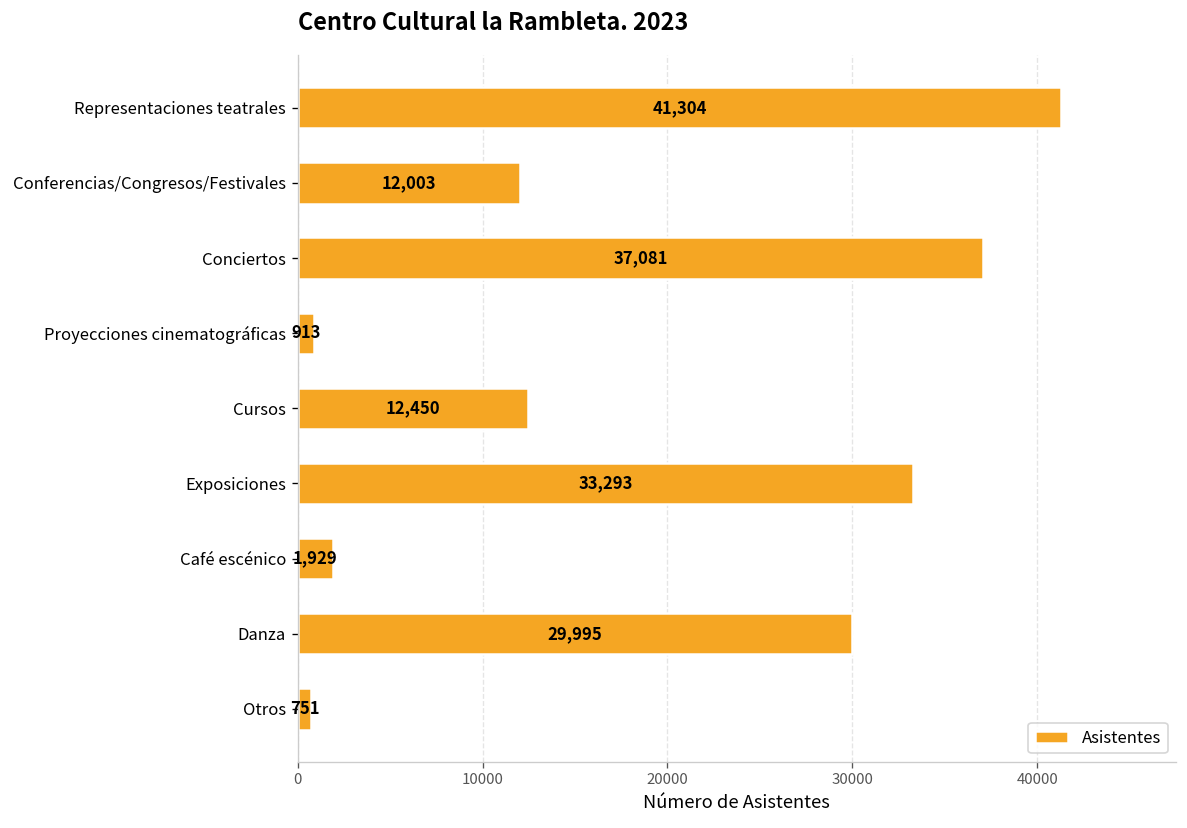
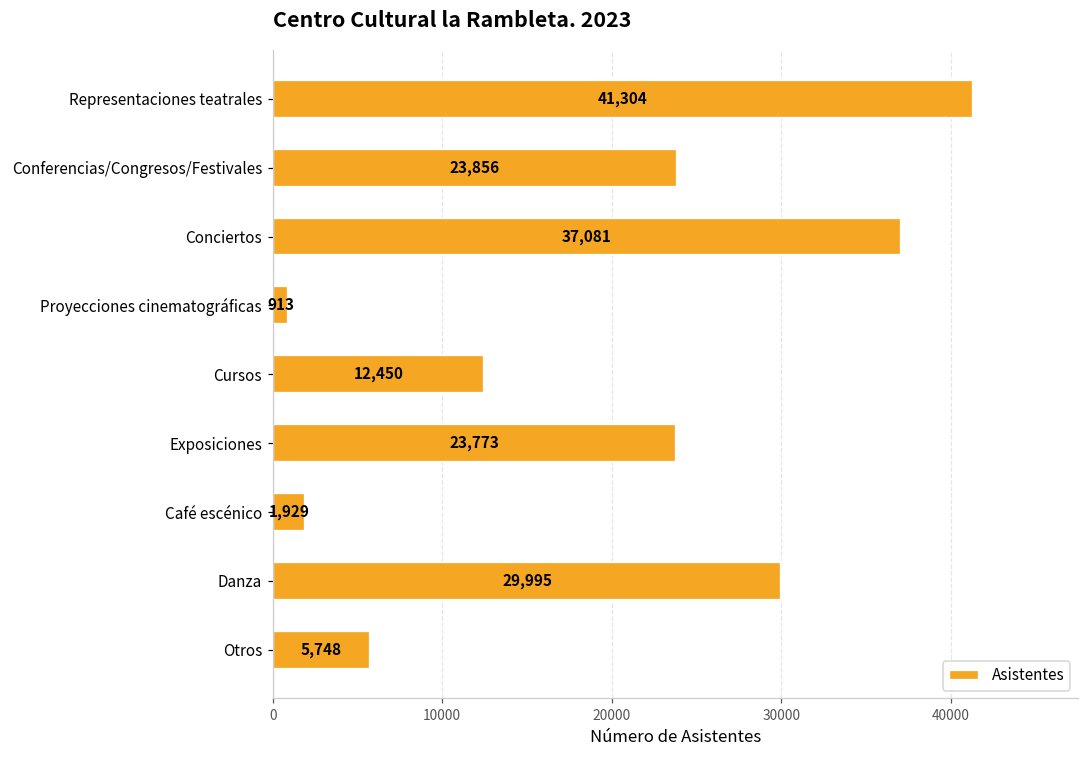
  {
    "Representaciones teatrales": "41,304",
-   "Conferencias/Congresos/Festivales": "12,003",
+   "Conferencias/Congresos/Festivales": "23,856",
    "Conciertos": "37,081",
    "Proyecciones cinematográficas": "913",
    "Cursos": "12,450",
-   "Exposiciones": "33,293",
+   "Exposiciones": "23,773",
    "Café escénico": "1,929",
    "Danza": "29,995",
-   "Otros": "751"
+   "Otros": "5,748"
  }
